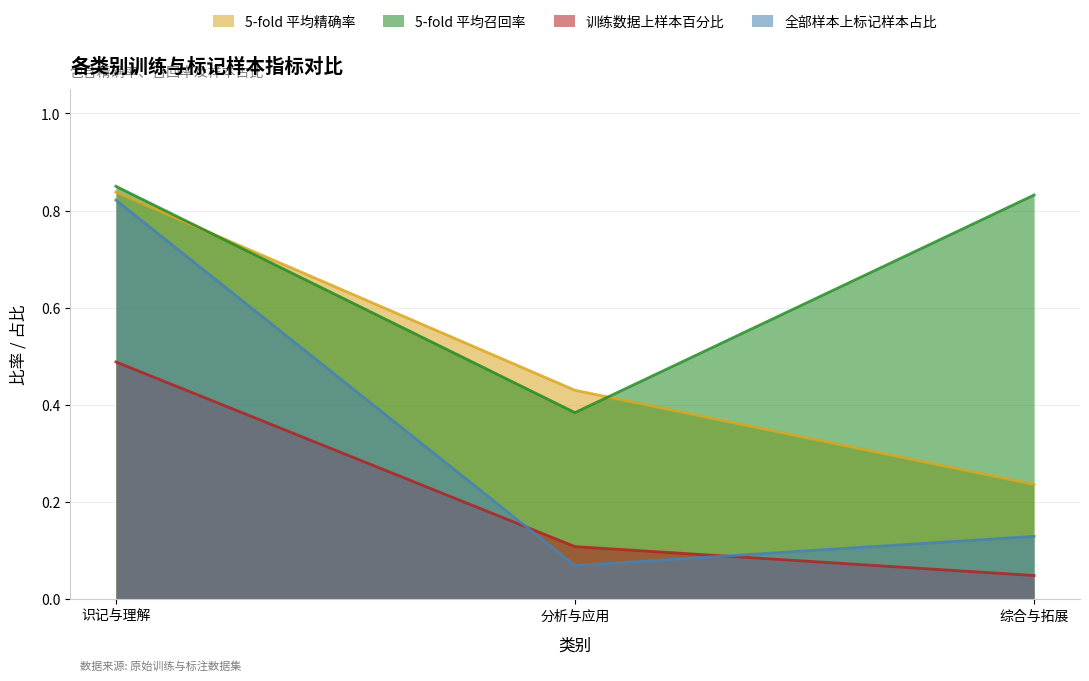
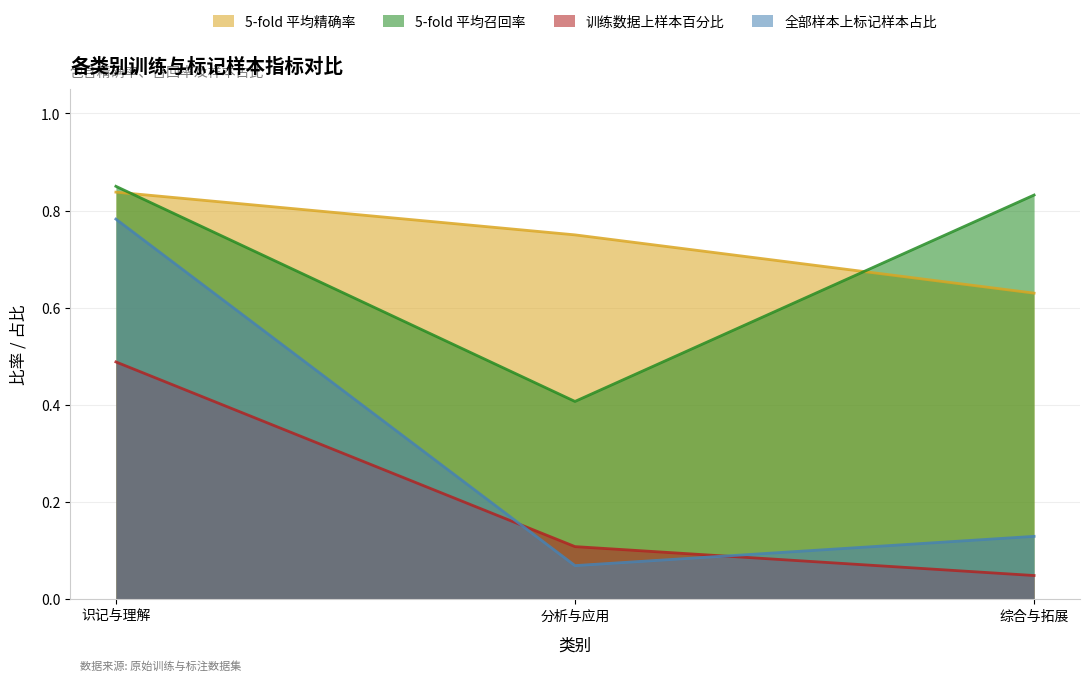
  {
    "5-fold 平均精确率": {
      "识记与理解": 0.84,
-     "分析与应用": 0.43,
-     "综合与拓展": 0.24
+     "分析与应用": 0.75,
+     "综合与拓展": 0.63
    },
    "5-fold 平均召回率": {
      "识记与理解": 0.85,
-     "分析与应用": 0.38,
+     "分析与应用": 0.41,
      "综合与拓展": 0.83
    },
    "训练数据上样本百分比": {
      "识记与理解": 0.49,
      "分析与应用": 0.11,
      "综合与拓展": 0.05
    },
    "全部样本上标记样本占比": {
-     "识记与理解": 0.82,
+     "识记与理解": 0.78,
      "分析与应用": 0.07,
      "综合与拓展": 0.13
    }
  }
